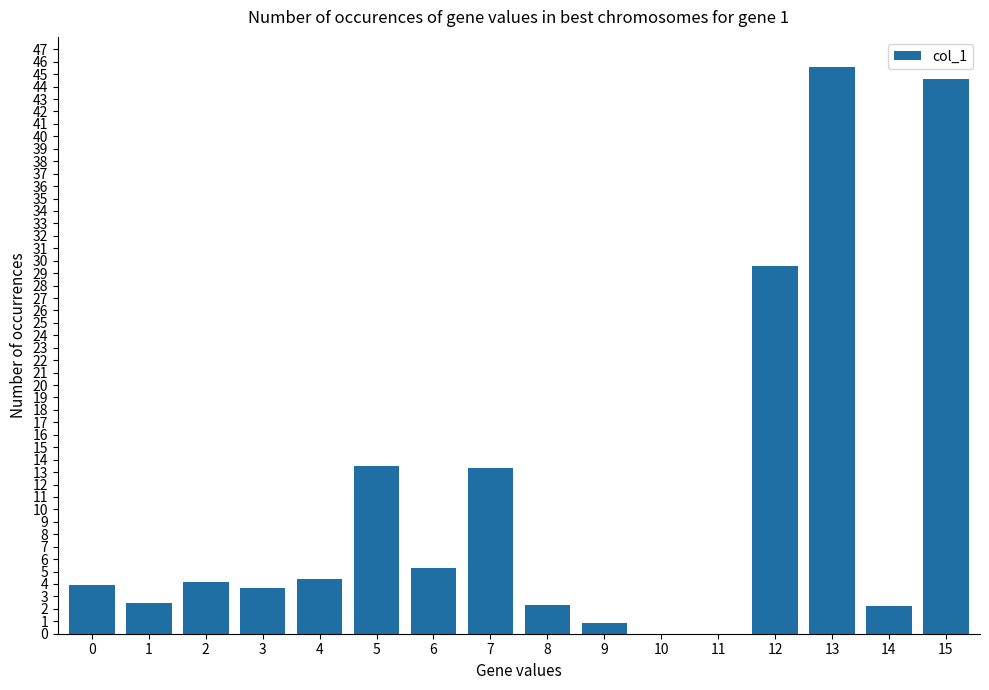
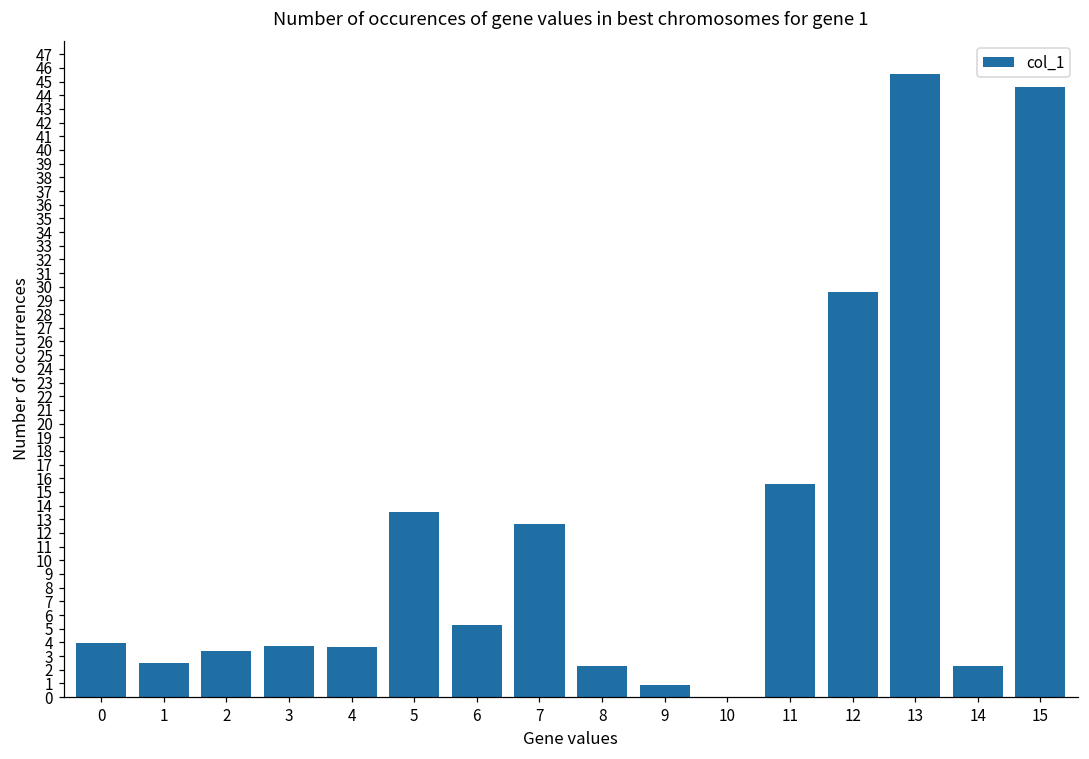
  {
    "0": 3.9,
    "1": 2.5,
-   "2": 4.2,
+   "2": 3.3,
    "3": 3.7,
-   "4": 4.4,
+   "4": 3.6,
    "5": 13.5,
    "6": 5.2,
-   "7": 13.3,
+   "7": 12.7,
    "8": 2.3,
    "9": 0.9,
-   "11": 0.0,
+   "11": 15.6,
    "12": 29.6,
    "13": 45.6,
    "14": 2.2,
    "15": 44.6
  }
